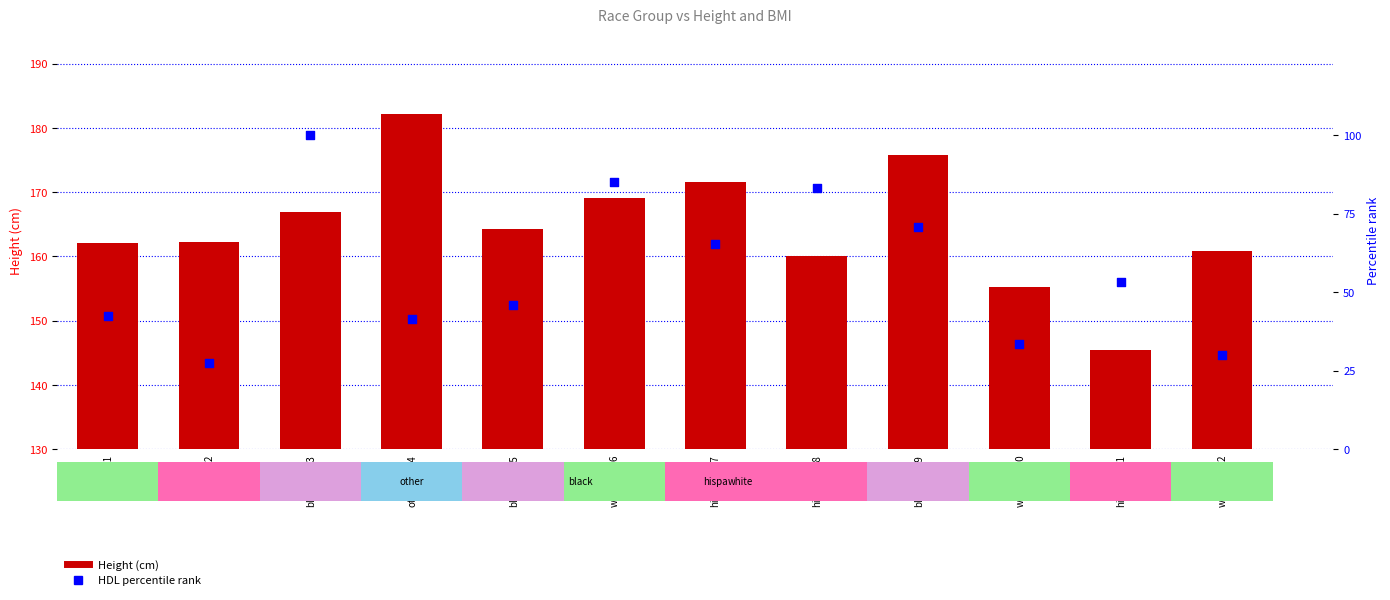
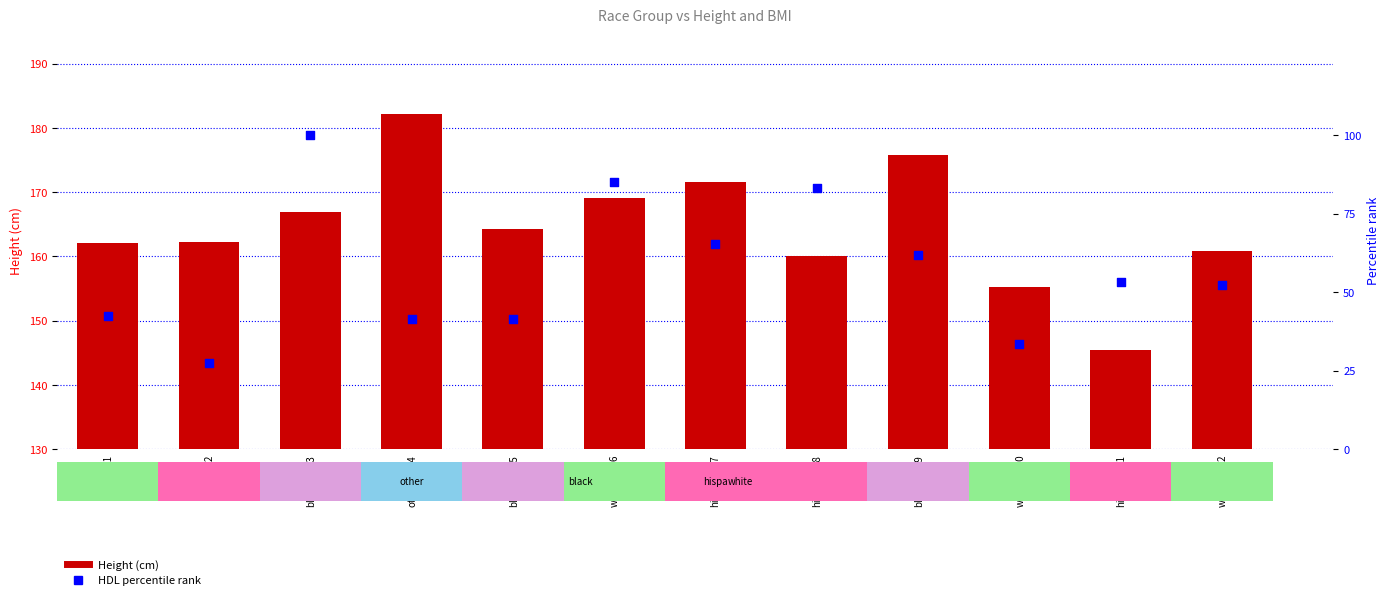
  {
    "Height (cm)": {
      "white_1": 162,
      "hispa_2": 162,
      "black_1623": 167,
      "other_1624": 182,
      "black_1625": 164,
      "white_1626": 169,
      "hispa_1627": 172,
      "hispa_1628": 160,
      "black_1629": 176,
      "white_1630": 155,
      "hispa_1631": 145,
      "white_1632": 161
    },
    "HDL percentile rank": {
-     "black_1625": 46,
-     "black_1629": 71,
-     "white_1632": 30
+     "black_1625": 42,
+     "black_1629": 62,
+     "white_1632": 52
    }
  }
